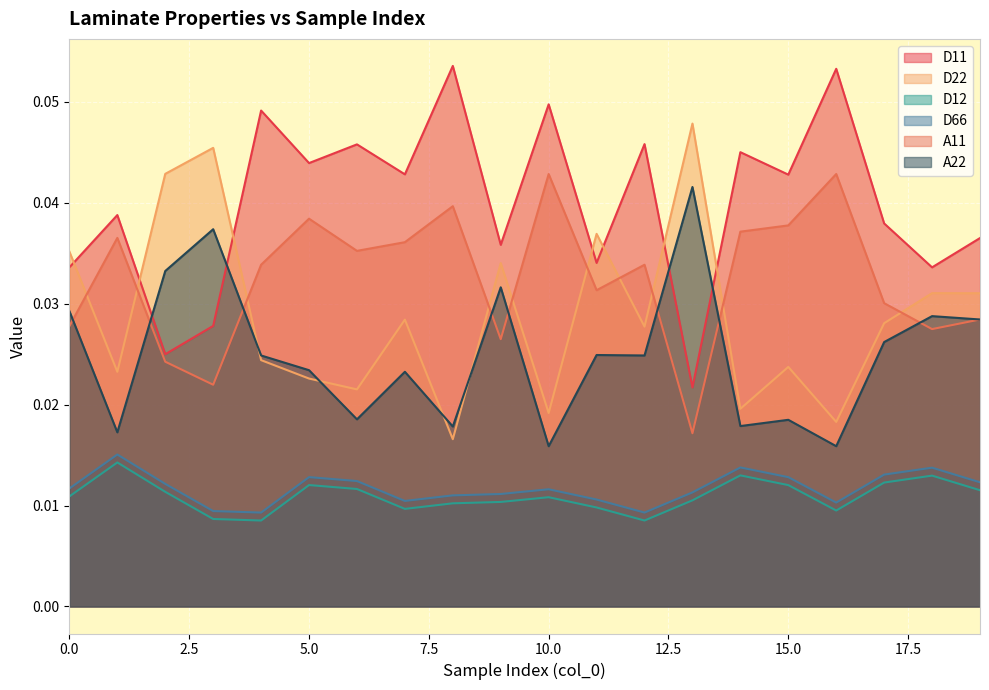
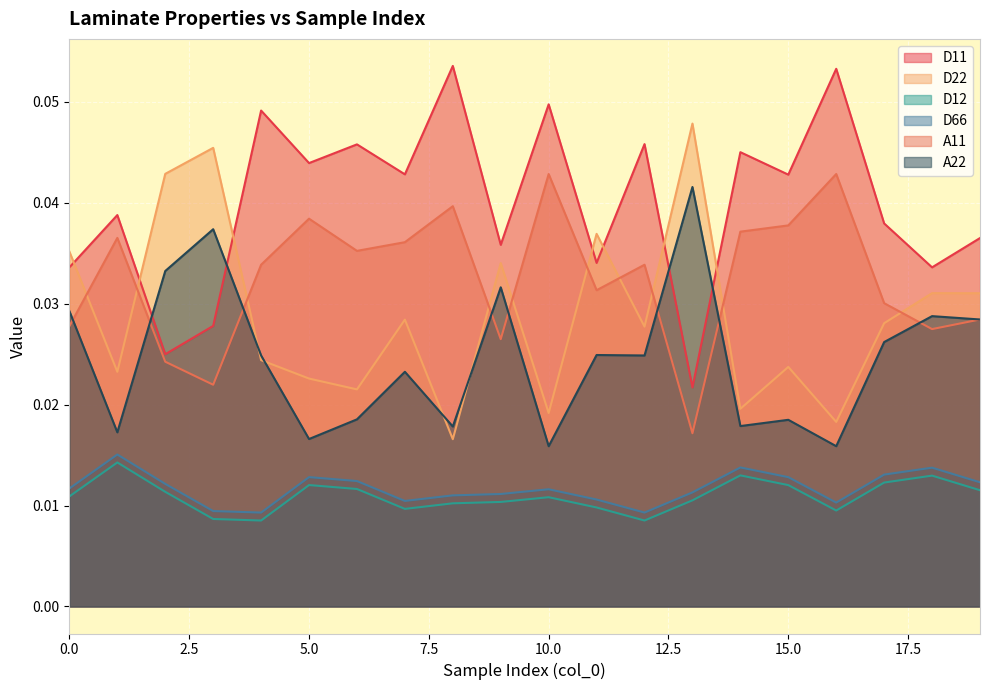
  {
    "A22": {
      "0.0": 0.0293,
-     "5.0": 0.0234,
+     "5.0": 0.0166,
      "10.0": 0.0159,
      "15.0": 0.0185
    }
  }
